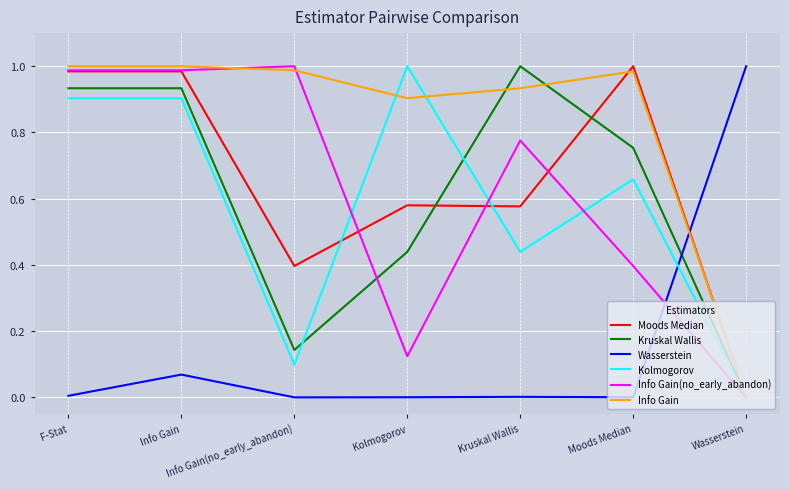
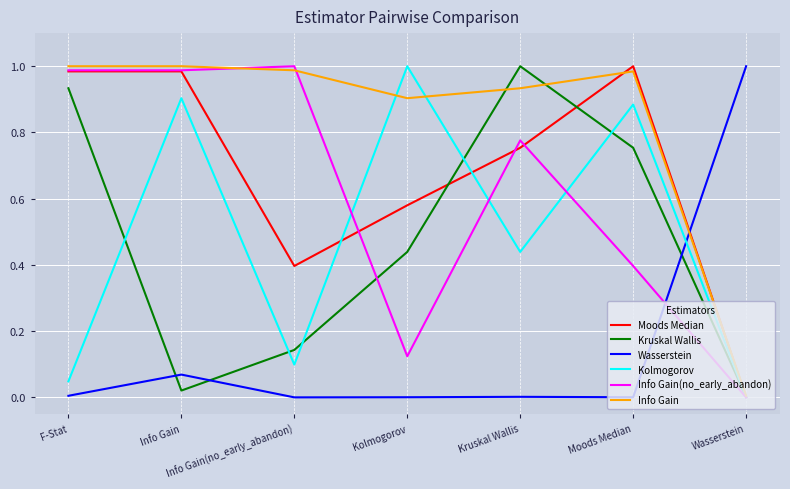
  {
    "Moods Median": {
      "Info Gain(no_early_abandon)": 0.40,
      "Kolmogorov": 0.58,
-     "Kruskal Wallis": 0.58,
+     "Kruskal Wallis": 0.75,
      "Moods Median": 1.00
    },
    "Kruskal Wallis": {
      "F-Stat": 0.93,
-     "Info Gain": 0.93,
+     "Info Gain": 0.02,
      "Info Gain(no_early_abandon)": 0.14,
      "Kolmogorov": 0.44,
      "Kruskal Wallis": 1.00,
      "Moods Median": 0.75
    },
    "Wasserstein": {
      "F-Stat": 0.01,
      "Info Gain": 0.07,
      "Info Gain(no_early_abandon)": 0.00,
      "Kolmogorov": 0.00,
      "Kruskal Wallis": 0.00,
      "Wasserstein": 1.00
    },
    "Kolmogorov": {
-     "F-Stat": 0.90,
+     "F-Stat": 0.05,
      "Info Gain": 0.90,
      "Info Gain(no_early_abandon)": 0.10,
      "Kolmogorov": 1.00,
      "Kruskal Wallis": 0.44,
-     "Moods Median": 0.66
+     "Moods Median": 0.88
    },
    "Info Gain(no_early_abandon)": {
      "Info Gain(no_early_abandon)": 1.00,
      "Kolmogorov": 0.12,
      "Kruskal Wallis": 0.78,
      "Moods Median": 0.40
    },
    "Info Gain": {
      "F-Stat": 1.00,
      "Info Gain": 1.00,
      "Info Gain(no_early_abandon)": 0.99,
      "Kolmogorov": 0.90,
      "Kruskal Wallis": 0.93,
      "Moods Median": 0.98
    }
  }
